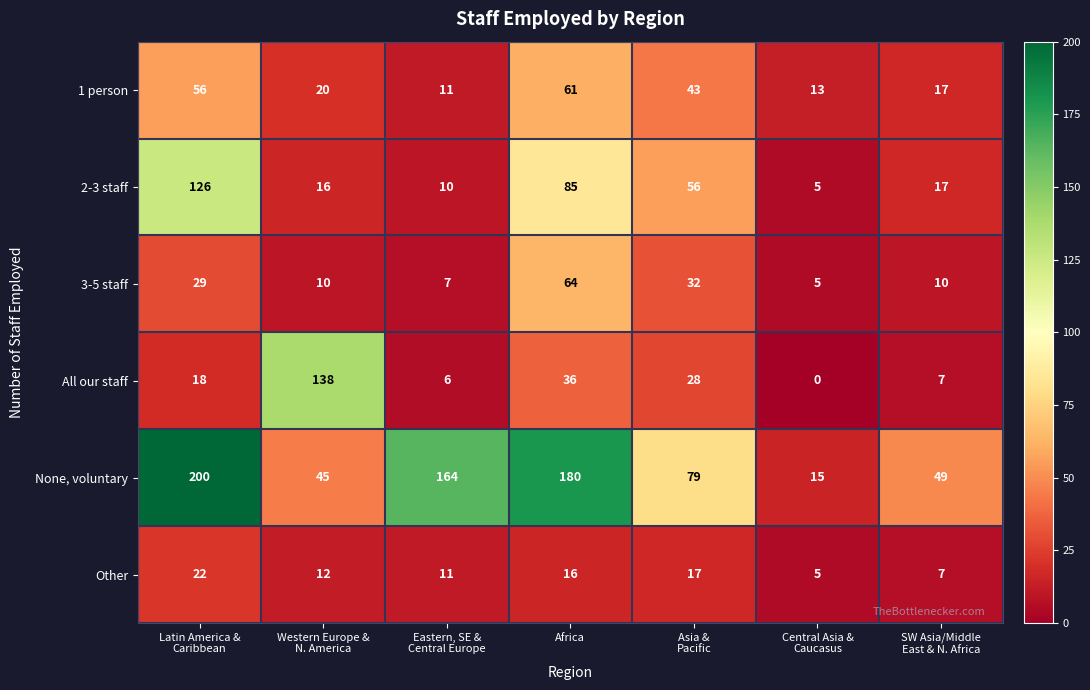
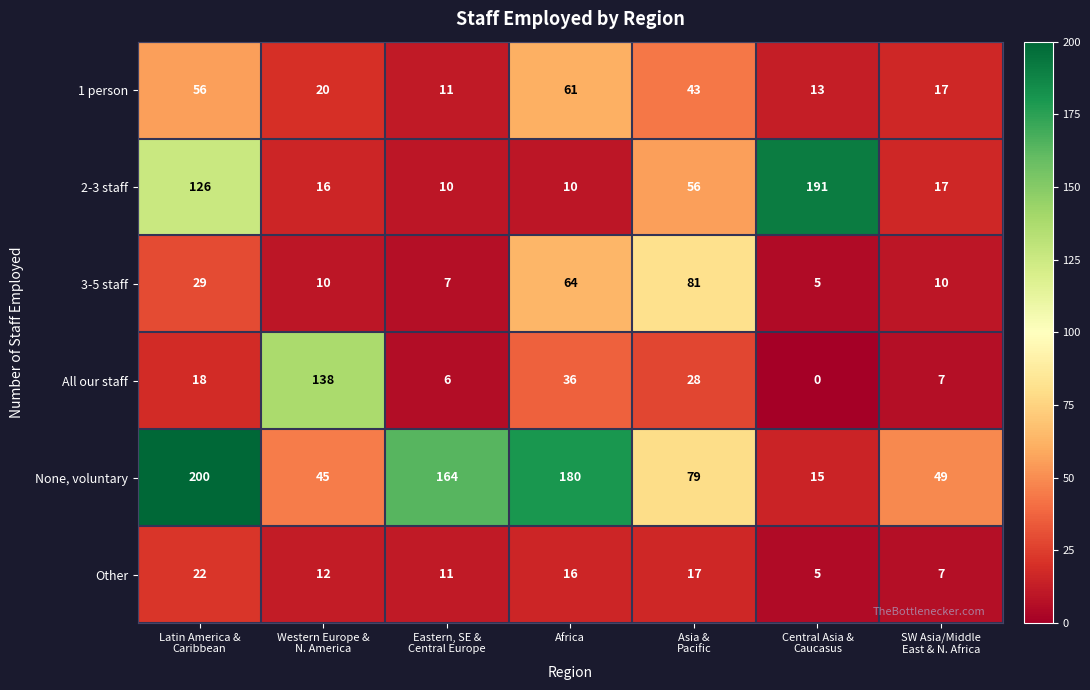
  {
    "1 person": {
      "Latin America & Caribbean": 56,
      "Western Europe & N. America": 20,
      "Eastern, SE & Central Europe": 11,
      "Africa": 61,
      "Asia & Pacific": 43,
      "Central Asia & Caucasus": 13,
      "SW Asia/Middle East & N. Africa": 17
    },
    "2-3 staff": {
      "Latin America & Caribbean": 126,
      "Western Europe & N. America": 16,
      "Eastern, SE & Central Europe": 10,
-     "Africa": 85,
+     "Africa": 10,
      "Asia & Pacific": 56,
-     "Central Asia & Caucasus": 5,
+     "Central Asia & Caucasus": 191,
      "SW Asia/Middle East & N. Africa": 17
    },
    "3-5 staff": {
      "Latin America & Caribbean": 29,
      "Western Europe & N. America": 10,
      "Eastern, SE & Central Europe": 7,
      "Africa": 64,
-     "Asia & Pacific": 32,
+     "Asia & Pacific": 81,
      "Central Asia & Caucasus": 5,
      "SW Asia/Middle East & N. Africa": 10
    },
    "All our staff": {
      "Latin America & Caribbean": 18,
      "Western Europe & N. America": 138,
      "Eastern, SE & Central Europe": 6,
      "Africa": 36,
      "Asia & Pacific": 28,
      "Central Asia & Caucasus": 0,
      "SW Asia/Middle East & N. Africa": 7
    },
    "None, voluntary": {
      "Latin America & Caribbean": 200,
      "Western Europe & N. America": 45,
      "Eastern, SE & Central Europe": 164,
      "Africa": 180,
      "Asia & Pacific": 79,
      "Central Asia & Caucasus": 15,
      "SW Asia/Middle East & N. Africa": 49
    },
    "Other": {
      "Latin America & Caribbean": 22,
      "Western Europe & N. America": 12,
      "Eastern, SE & Central Europe": 11,
      "Africa": 16,
      "Asia & Pacific": 17,
      "Central Asia & Caucasus": 5
    }
  }
